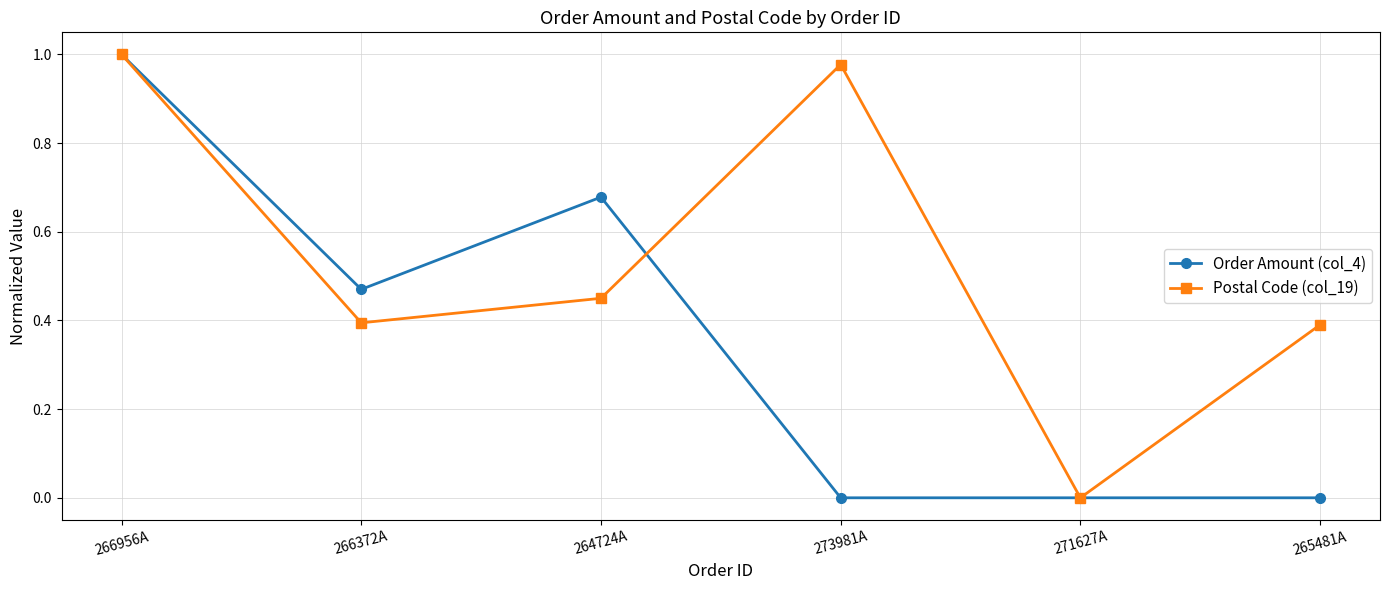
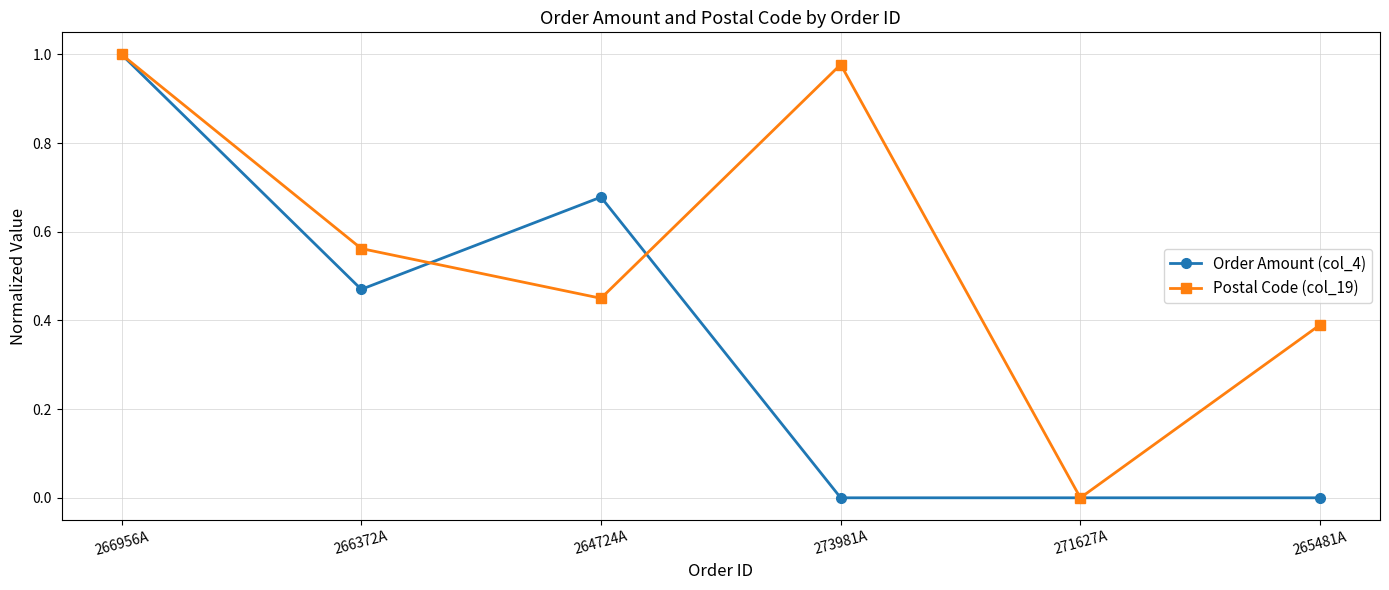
  {
    "Order Amount (col_4)": {
      "266372A": 0.47,
      "264724A": 0.68,
      "273981A": 0.00,
      "265481A": 0.00
    },
    "Postal Code (col_19)": {
-     "266372A": 0.39,
+     "266372A": 0.56,
      "264724A": 0.45,
      "273981A": 0.98,
      "265481A": 0.39
    }
  }
